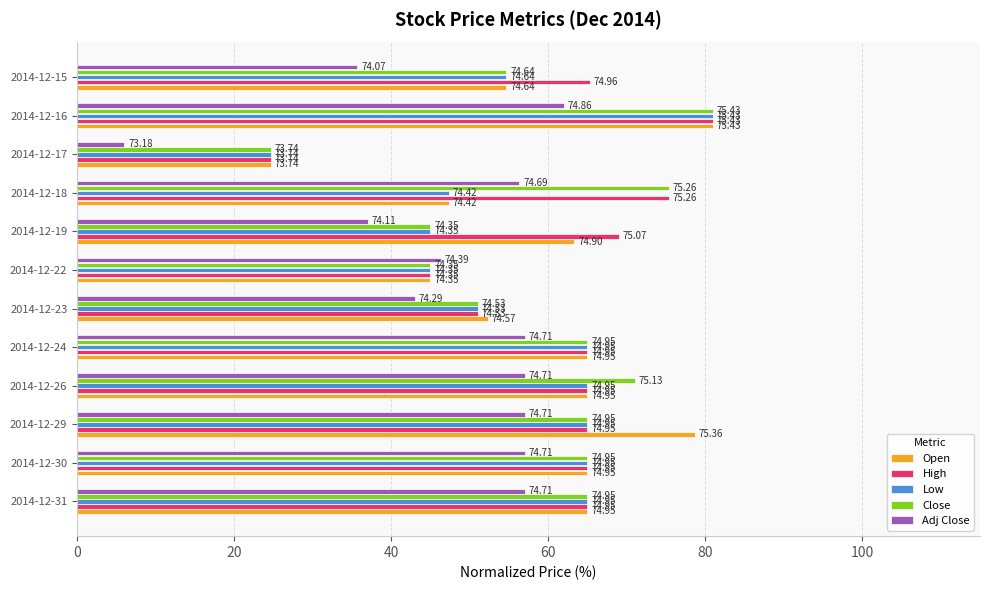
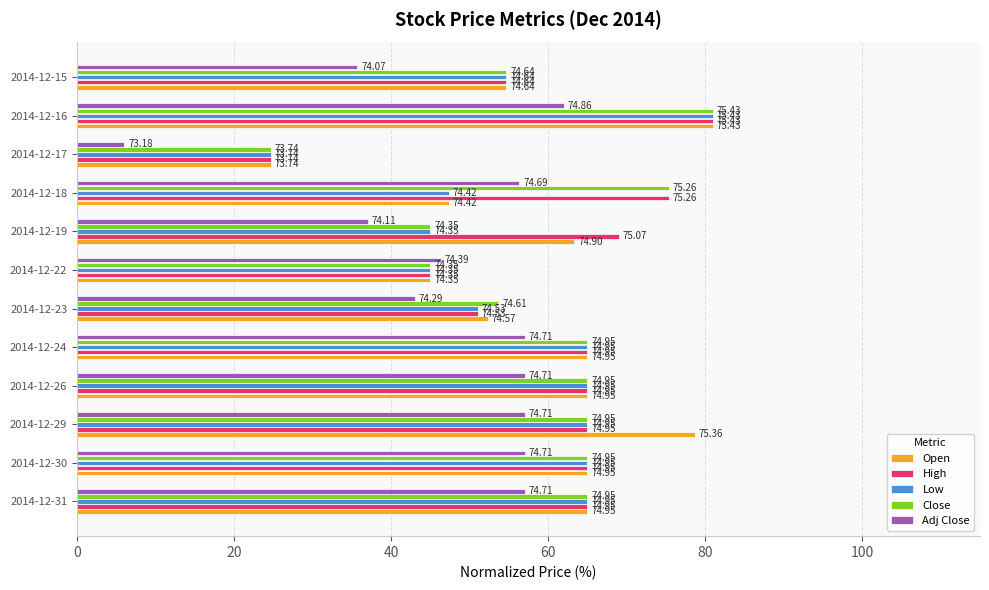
  {
    "High": {
-     "2014-12-15": 74.96
+     "2014-12-15": 74.64
    },
    "Close": {
-     "2014-12-23": 74.53,
-     "2014-12-26": 75.13
+     "2014-12-23": 74.61,
+     "2014-12-26": 74.95
    }
  }
